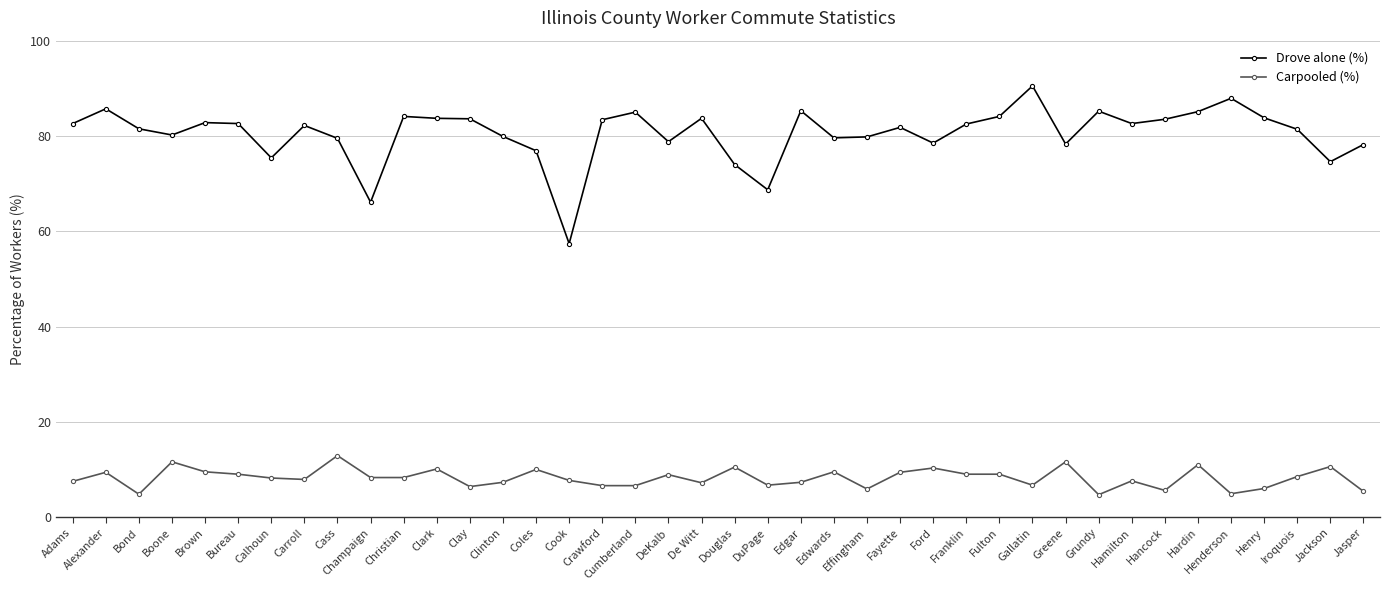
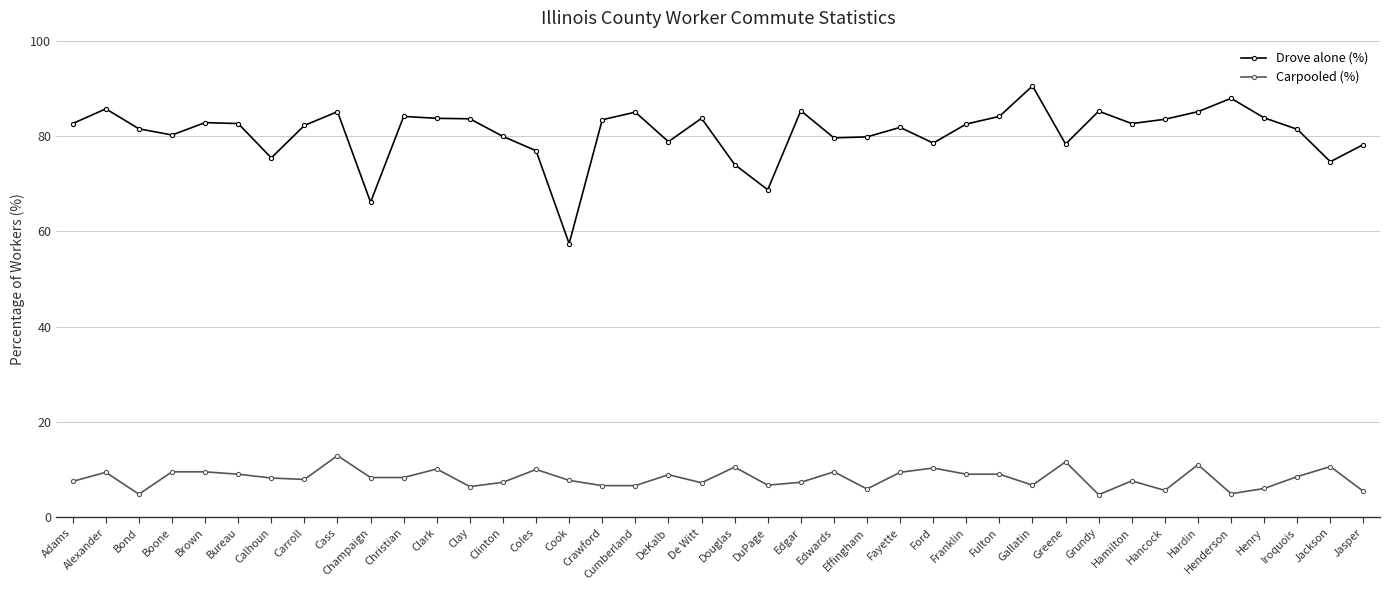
  {
    "Drove alone (%)": {
      "Adams": 83,
      "Alexander": 86,
      "Bond": 82,
      "Boone": 80,
      "Brown": 83,
      "Bureau": 83,
      "Calhoun": 75,
      "Carroll": 82,
-     "Cass": 80,
+     "Cass": 85,
      "Champaign": 66,
      "Christian": 84,
      "Clark": 84,
      "Clay": 84,
      "Clinton": 80,
      "Coles": 77,
      "Cook": 57,
      "Crawford": 83,
      "Cumberland": 85,
      "DeKalb": 79,
      "De Witt": 84,
      "Douglas": 74,
      "DuPage": 69,
      "Edgar": 85,
      "Edwards": 80,
      "Effingham": 80,
      "Fayette": 82,
      "Ford": 79,
      "Franklin": 83,
      "Fulton": 84,
      "Gallatin": 91,
      "Greene": 78,
      "Grundy": 85,
      "Hamilton": 83,
      "Hancock": 84,
      "Hardin": 85,
      "Henderson": 88,
      "Henry": 84,
      "Iroquois": 81,
      "Jackson": 75,
      "Jasper": 78
    },
    "Carpooled (%)": {
      "Adams": 8,
      "Alexander": 9,
      "Bond": 5,
-     "Boone": 12,
+     "Boone": 10,
      "Brown": 10,
      "Bureau": 9,
      "Calhoun": 8,
      "Carroll": 8,
      "Cass": 13,
      "Champaign": 8,
      "Christian": 8,
      "Clark": 10,
      "Clay": 6,
      "Clinton": 7,
      "Coles": 10,
      "Cook": 8,
      "Crawford": 7,
      "Cumberland": 7,
      "DeKalb": 9,
      "De Witt": 7,
      "Douglas": 11,
      "DuPage": 7,
      "Edgar": 7,
      "Edwards": 10,
      "Effingham": 6,
      "Fayette": 9,
      "Ford": 10,
      "Franklin": 9,
      "Fulton": 9,
      "Gallatin": 7,
      "Greene": 12,
      "Grundy": 5,
      "Hamilton": 8,
      "Hancock": 6,
      "Hardin": 11,
      "Henderson": 5,
      "Henry": 6,
      "Iroquois": 9,
      "Jackson": 11,
      "Jasper": 5
    }
  }
